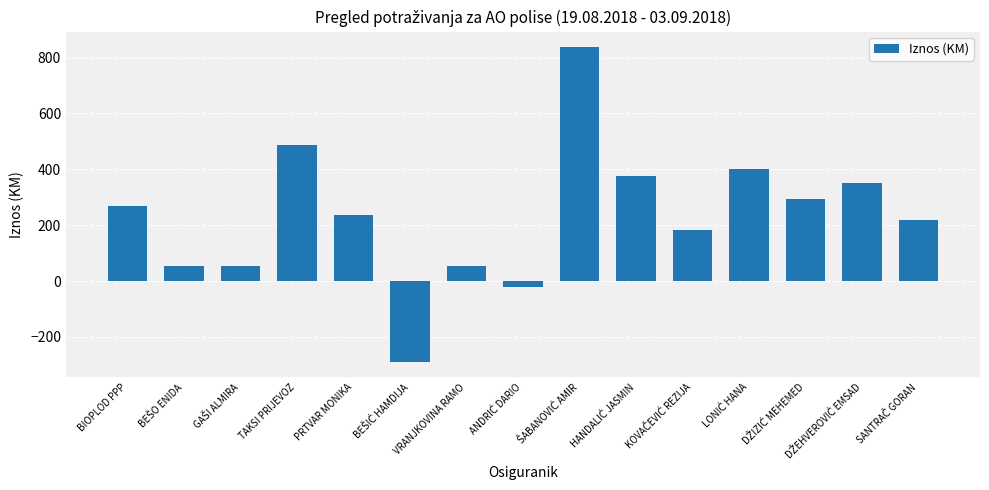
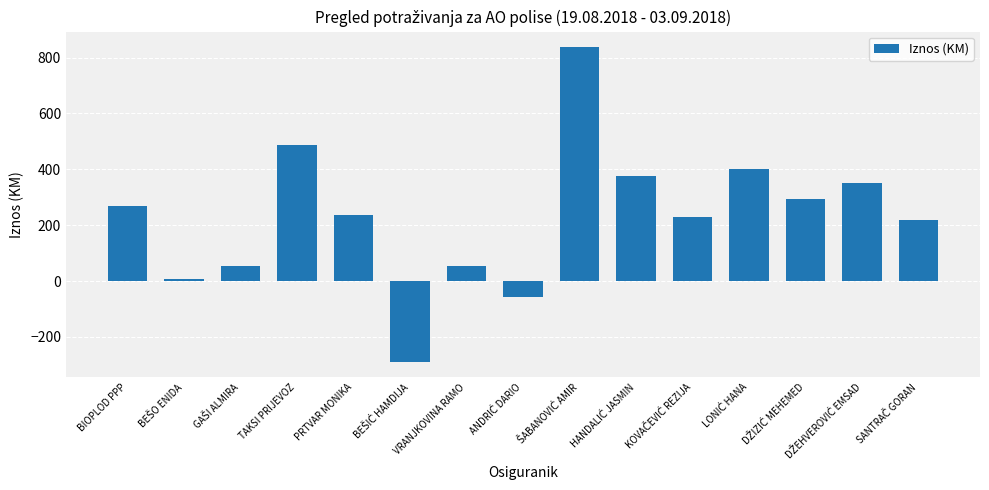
  {
    "BIOPLOD PPP": 270,
-   "BEŠO ENIDA": 50,
+   "BEŠO ENIDA": 10,
    "GAŠI ALMIRA": 50,
    "TAKSI PRIJEVOZ": 490,
    "PRTVAR MONIKA": 240,
    "BEŠIĆ HAMDIJA": -290,
    "VRANJKOVINA RAMO": 50,
-   "ANDRIĆ DARIO": -20,
+   "ANDRIĆ DARIO": -60,
    "ŠABANOVIĆ AMIR": 840,
    "HANDALIĆ JASMIN": 380,
-   "KOVAČEVIĆ REZIJA": 180,
+   "KOVAČEVIĆ REZIJA": 230,
    "LONIĆ HANA": 400,
    "DŽIZIĆ MEHEMED": 300,
    "DŽEHVEROVIĆ EMSAD": 350,
    "SANTRAČ GORAN": 220
  }
